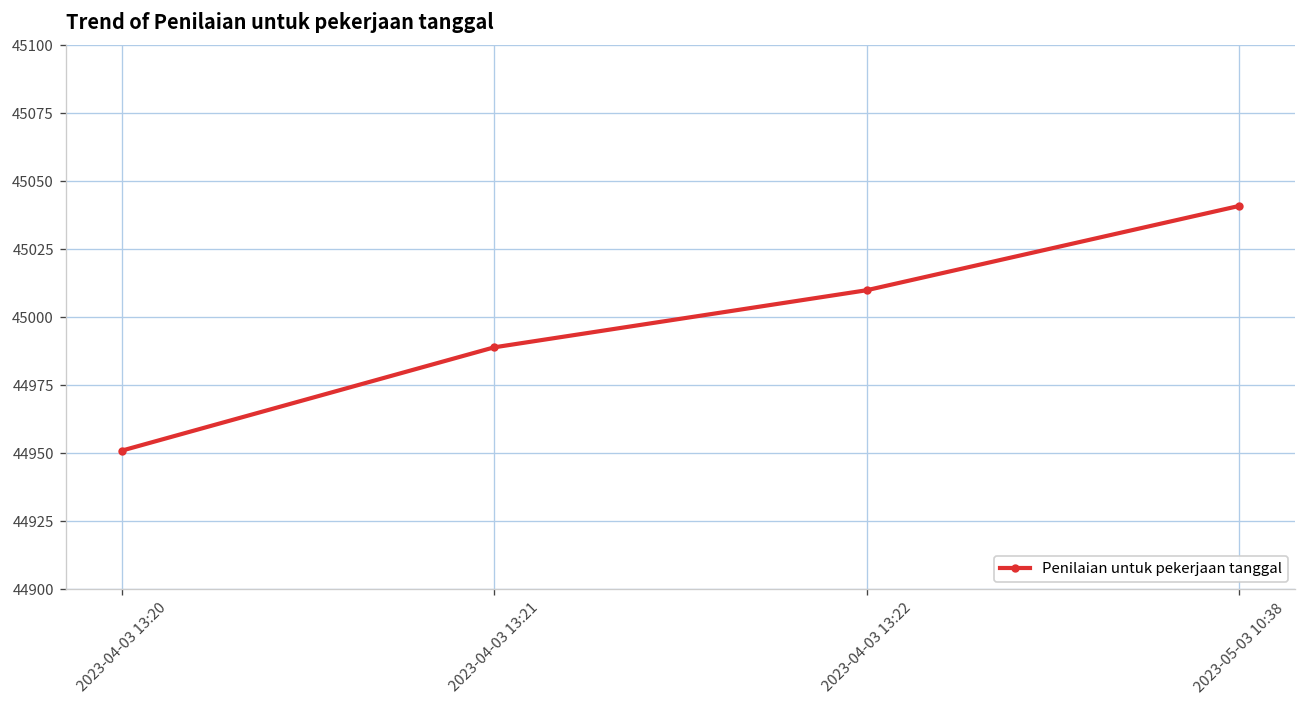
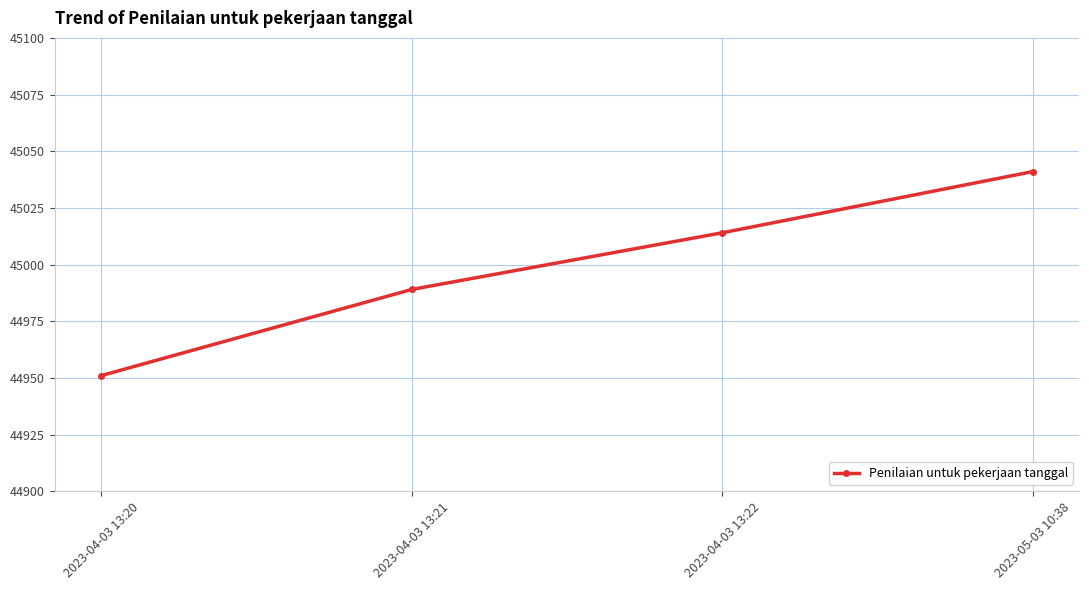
  {
    "2023-04-03 13:20": 44951,
    "2023-04-03 13:21": 44989,
-   "2023-04-03 13:22": 45010,
+   "2023-04-03 13:22": 45014,
    "2023-05-03 10:38": 45041
  }
